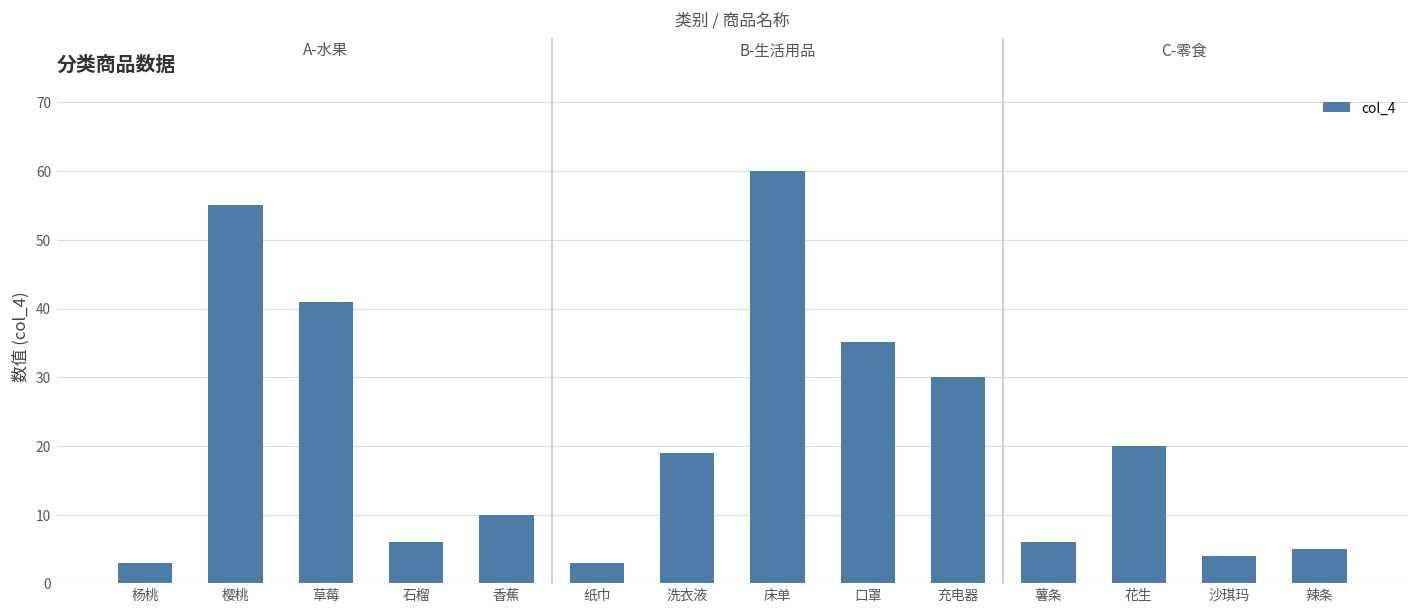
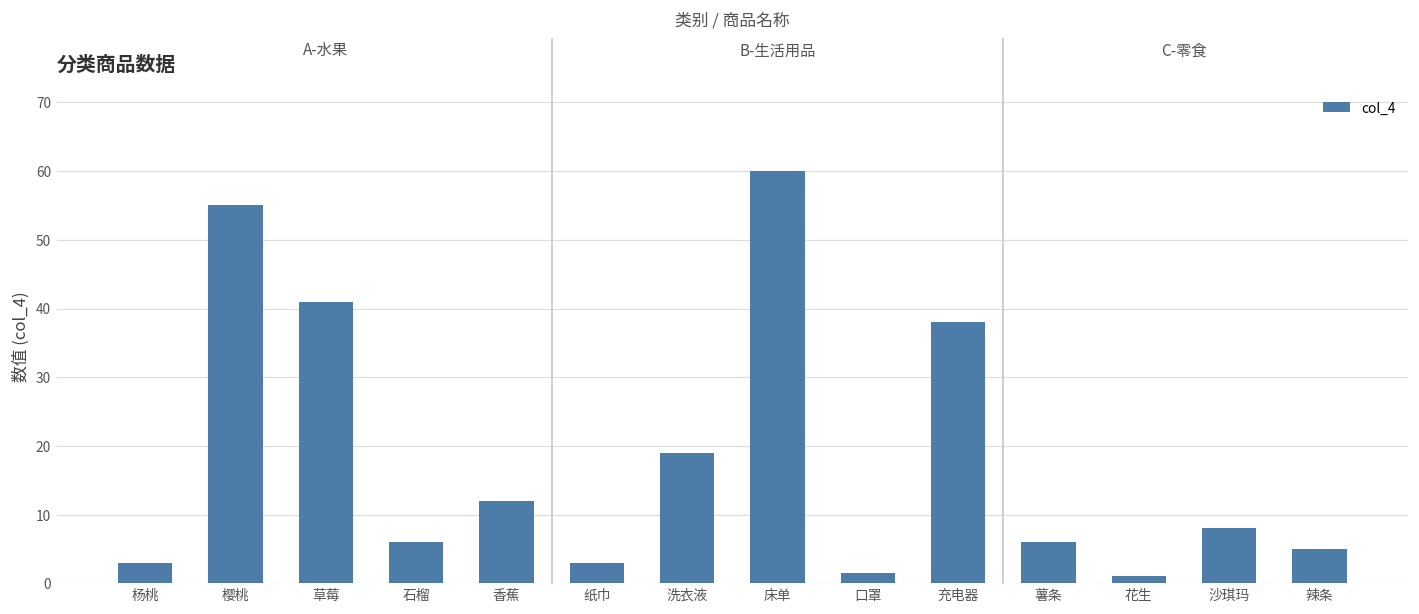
  {
    "杨桃": 3,
    "樱桃": 55,
    "草莓": 41,
    "石榴": 6,
-   "香蕉": 10,
+   "香蕉": 12,
    "纸巾": 3,
    "洗衣液": 19,
    "床单": 60,
-   "口罩": 35,
-   "充电器": 30,
+   "口罩": 2,
+   "充电器": 38,
    "薯条": 6,
-   "花生": 20,
-   "沙琪玛": 4,
+   "花生": 1,
+   "沙琪玛": 8,
    "辣条": 5
  }
